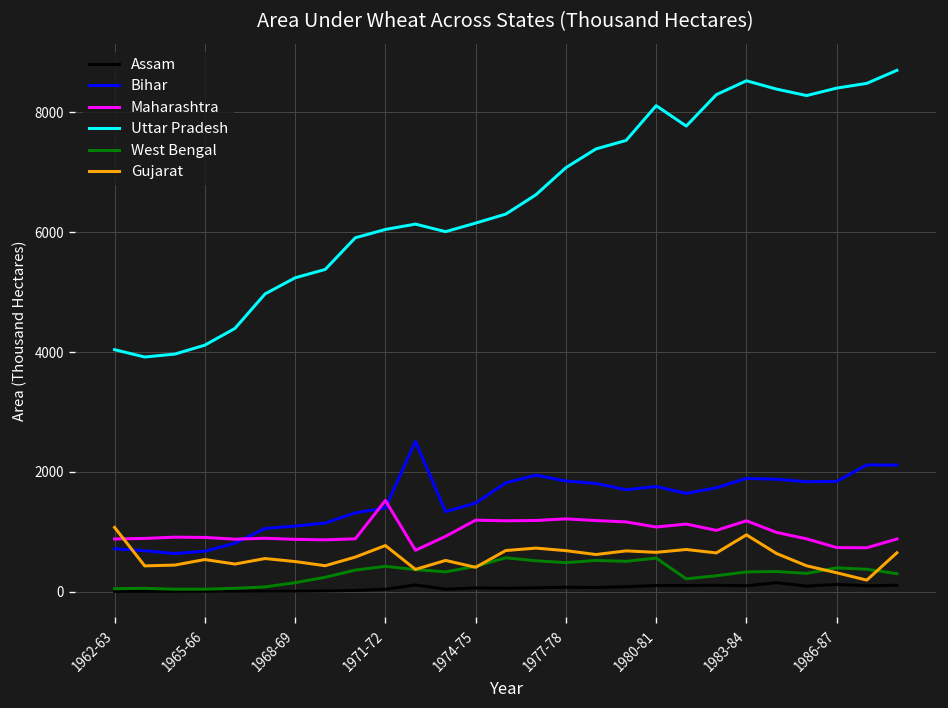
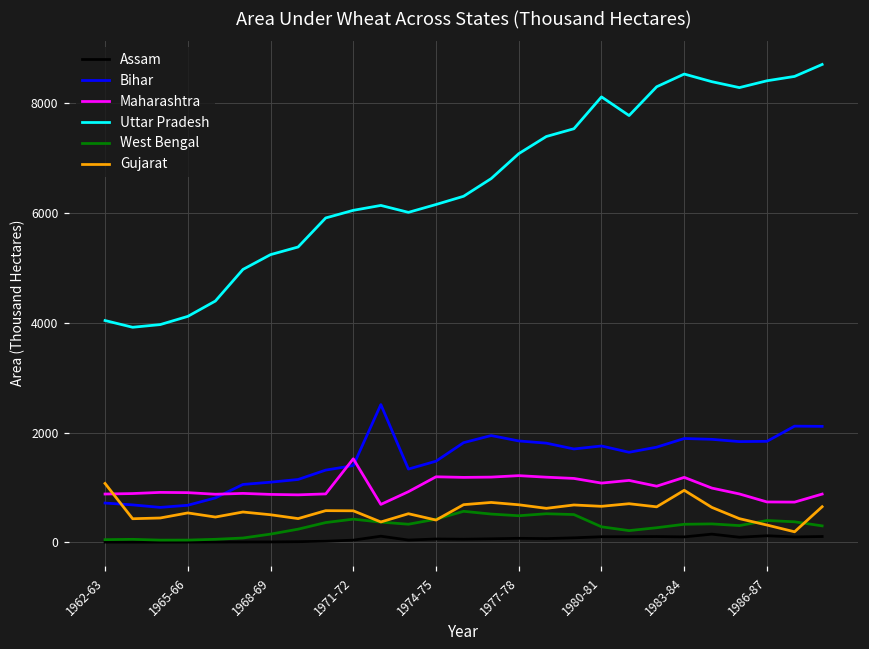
  {
    "Assam": {
      "1968-69": 0,
      "1971-72": 0,
      "1974-75": 100,
      "1977-78": 100,
      "1980-81": 100,
      "1983-84": 100,
      "1986-87": 100
    },
    "Bihar": {
      "1962-63": 700,
      "1965-66": 700,
      "1968-69": 1100,
      "1971-72": 1400,
      "1974-75": 1500,
      "1977-78": 1800,
      "1980-81": 1800,
      "1983-84": 1900,
      "1986-87": 1800
    },
    "Maharashtra": {
      "1962-63": 900,
      "1965-66": 900,
      "1968-69": 900,
      "1971-72": 1500,
      "1974-75": 1200,
      "1977-78": 1200,
      "1980-81": 1100,
      "1983-84": 1200,
      "1986-87": 700
    },
    "Uttar Pradesh": {
      "1962-63": 4000,
      "1965-66": 4100,
      "1968-69": 5200,
      "1971-72": 6000,
      "1974-75": 6200,
      "1977-78": 7100,
      "1980-81": 8100,
      "1983-84": 8500,
      "1986-87": 8400
    },
    "West Bengal": {
      "1968-69": 200,
      "1971-72": 400,
      "1977-78": 500,
-     "1980-81": 600,
+     "1980-81": 300,
      "1983-84": 300,
      "1986-87": 400
    },
    "Gujarat": {
      "1962-63": 1100,
      "1965-66": 500,
      "1968-69": 500,
-     "1971-72": 800,
+     "1971-72": 600,
      "1977-78": 700,
      "1980-81": 700,
      "1983-84": 900,
      "1986-87": 300
    }
  }
